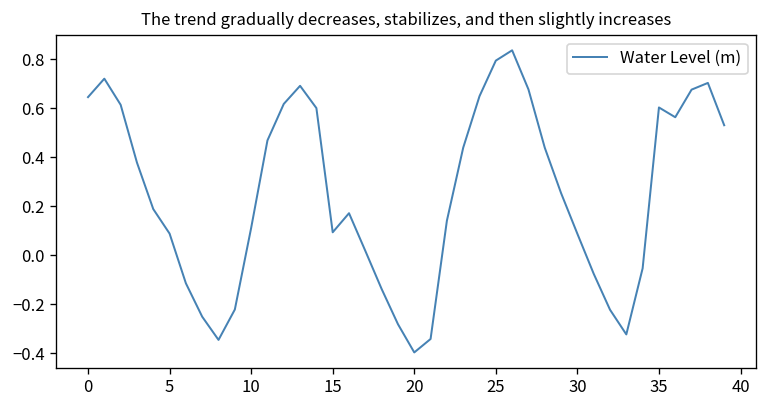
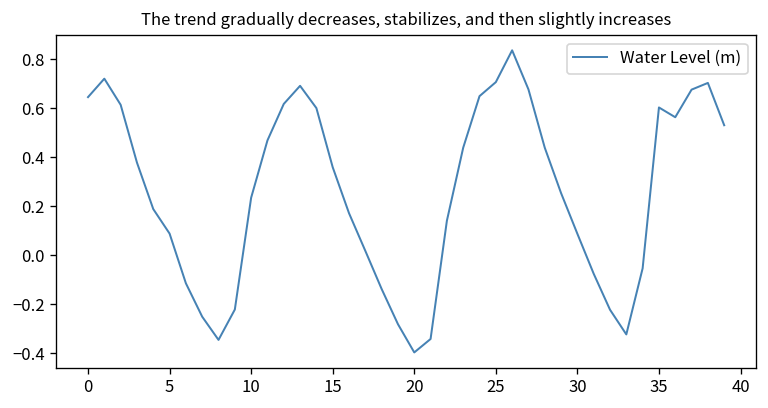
  {
    "0": 0.65,
    "5": 0.09,
-   "10": 0.11,
-   "15": 0.09,
+   "10": 0.24,
+   "15": 0.36,
    "20": -0.40,
-   "25": 0.79,
+   "25": 0.71,
    "30": 0.09,
    "35": 0.60
  }
